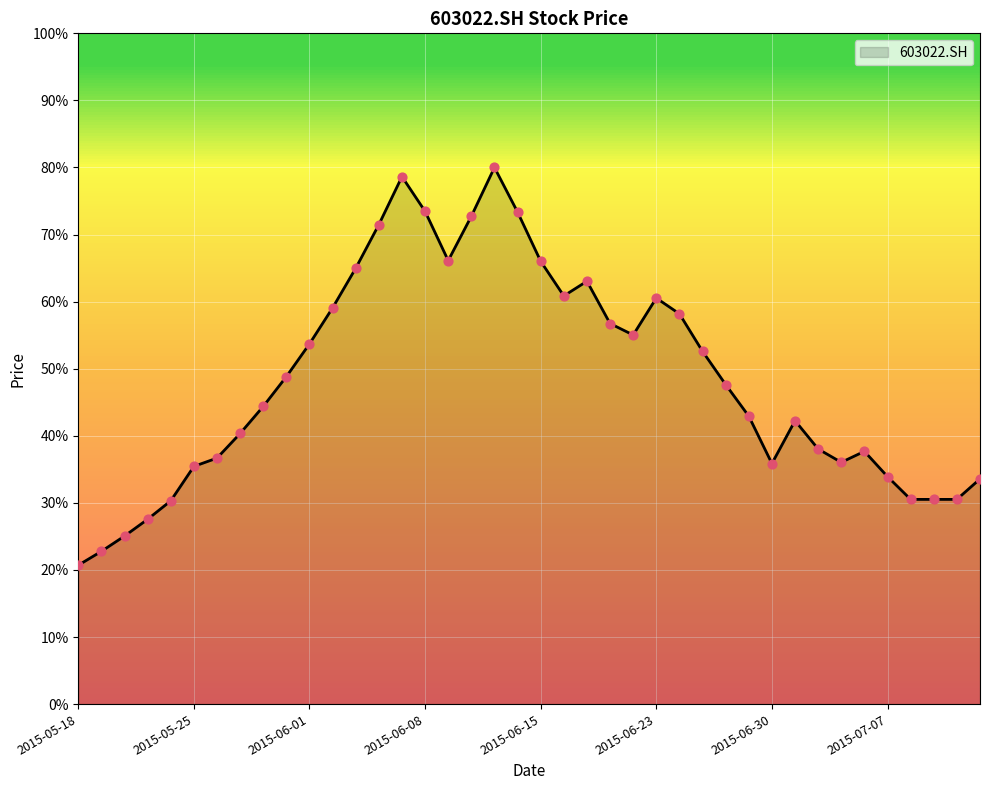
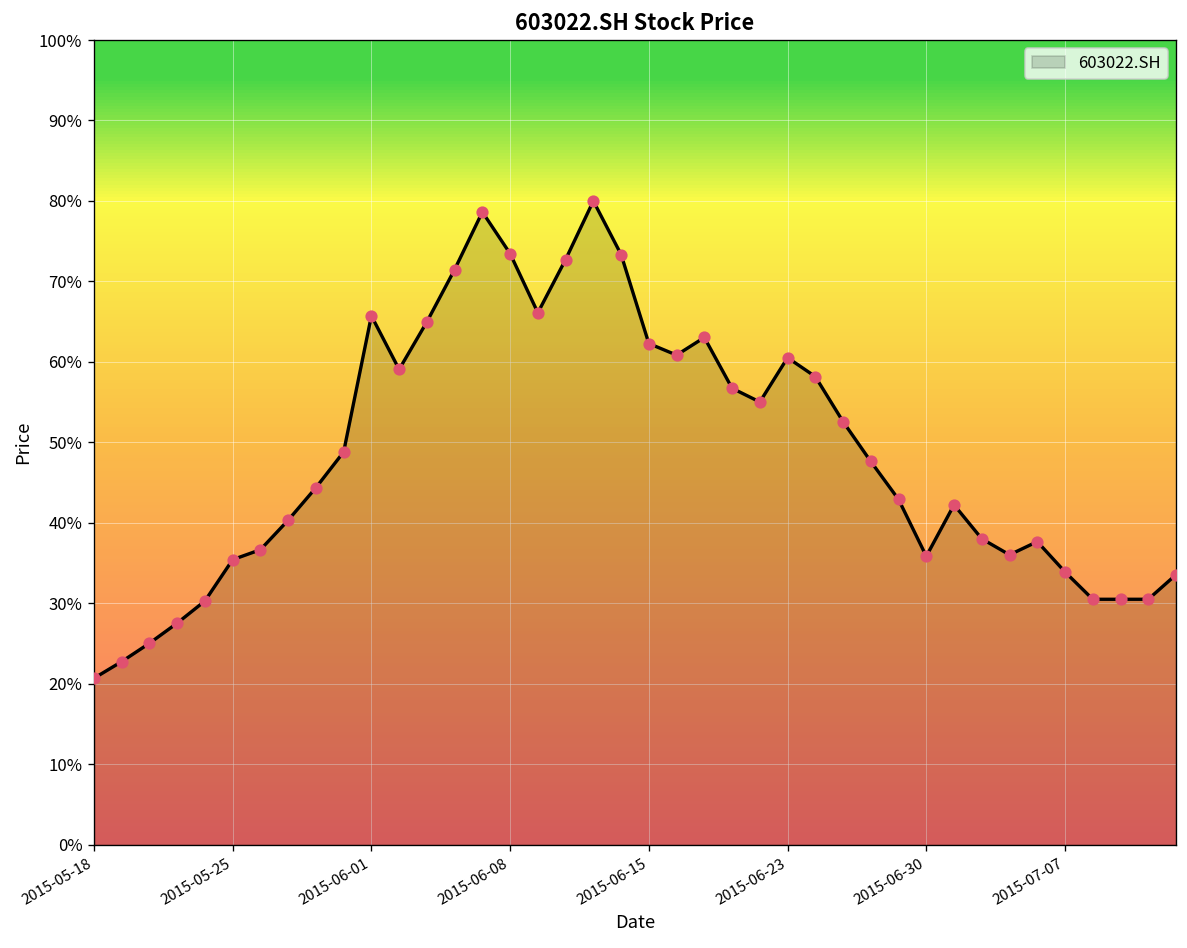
  {
    "2015-05-18": "21%",
    "2015-05-25": "35%",
-   "2015-06-01": "54%",
+   "2015-06-01": "66%",
    "2015-06-08": "73%",
-   "2015-06-15": "66%",
+   "2015-06-15": "62%",
    "2015-06-23": "61%",
    "2015-06-30": "36%",
    "2015-07-07": "34%"
  }
